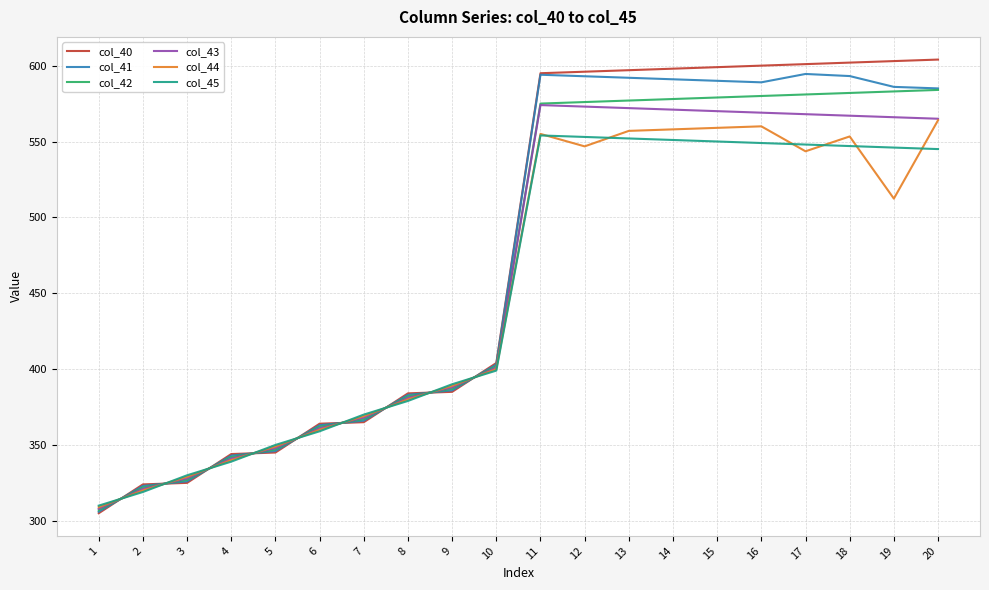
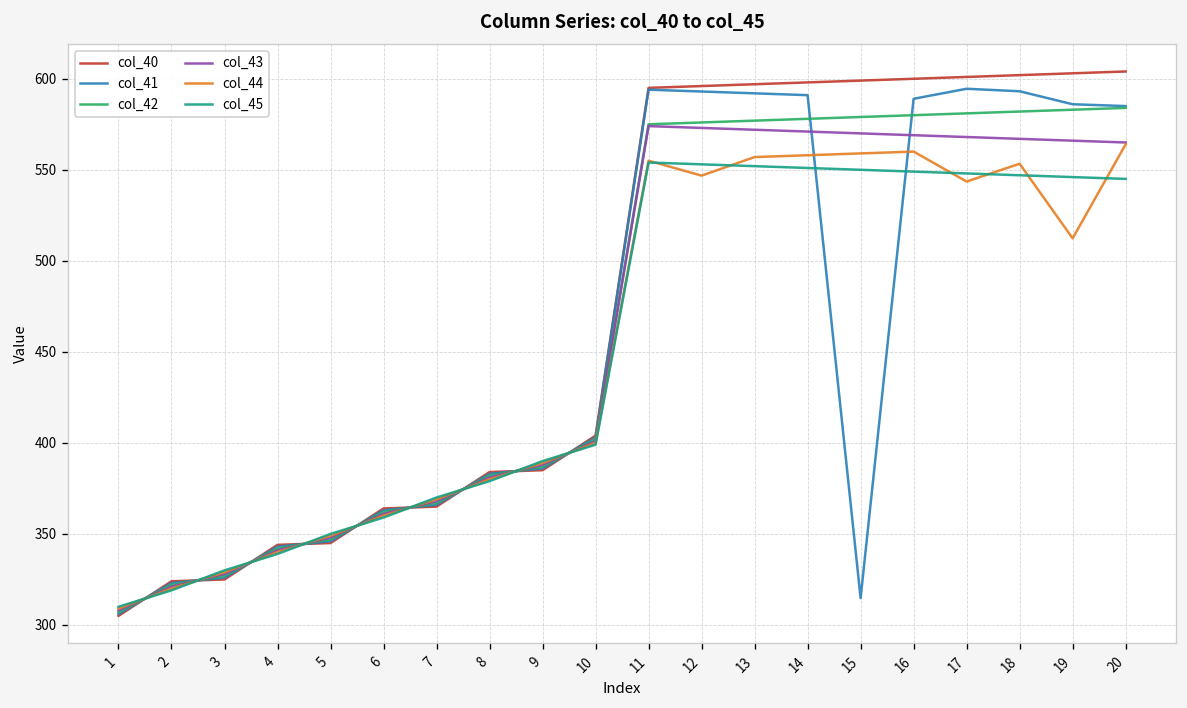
  {
    "col_40": {
      "12": 596,
      "13": 597,
      "14": 598,
      "15": 599,
      "16": 600,
      "17": 601,
      "18": 602,
      "19": 603,
      "20": 604
    },
    "col_41": {
      "12": 593,
      "13": 592,
      "14": 591,
-     "15": 590,
+     "15": 315,
      "16": 589,
      "17": 595,
      "18": 593,
      "19": 586
    },
    "col_43": {
      "12": 573,
      "13": 572,
      "14": 571,
      "15": 570,
      "16": 569,
      "17": 568,
      "18": 567,
      "19": 566
    },
    "col_44": {
      "12": 547,
      "13": 557,
      "14": 558,
      "15": 559,
      "16": 560,
      "17": 544,
      "18": 553,
      "19": 512
    }
  }
